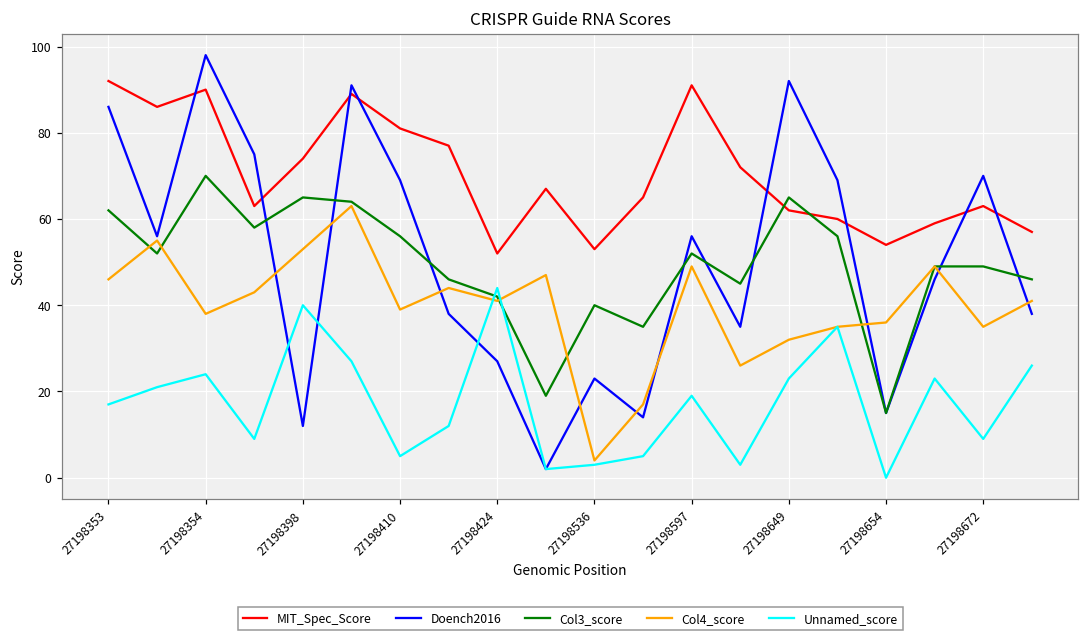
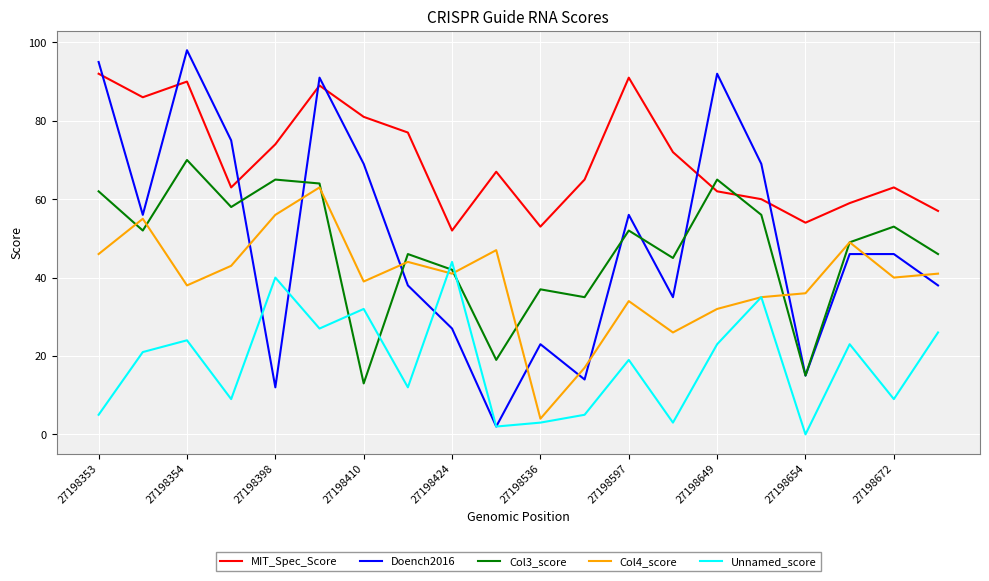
  {
    "MIT_Spec_Score": {
      "27198353": 92,
      "27198398": 74,
      "27198410": 81,
      "27198424": 52,
      "27198536": 53,
      "27198597": 91,
      "27198649": 62,
      "27198654": 54,
      "27198672": 63
    },
    "Doench2016": {
-     "27198353": 86,
+     "27198353": 95,
      "27198398": 12,
      "27198410": 69,
      "27198424": 27,
      "27198536": 23,
      "27198597": 56,
      "27198649": 92,
-     "27198672": 70
+     "27198672": 46
    },
    "Col3_score": {
      "27198353": 62,
      "27198398": 65,
-     "27198410": 56,
+     "27198410": 13,
      "27198424": 42,
-     "27198536": 40,
+     "27198536": 37,
      "27198597": 52,
      "27198649": 65,
-     "27198672": 49
+     "27198672": 53
    },
    "Col4_score": {
      "27198353": 46,
-     "27198398": 53,
+     "27198398": 56,
      "27198410": 39,
      "27198424": 41,
      "27198536": 4,
-     "27198597": 49,
+     "27198597": 34,
      "27198649": 32,
      "27198654": 36,
-     "27198672": 35
+     "27198672": 40
    },
    "Unnamed_score": {
-     "27198353": 17,
+     "27198353": 5,
      "27198398": 40,
-     "27198410": 5,
+     "27198410": 32,
      "27198424": 44,
      "27198536": 3,
      "27198597": 19,
      "27198649": 23,
      "27198654": 0,
      "27198672": 9
    }
  }
